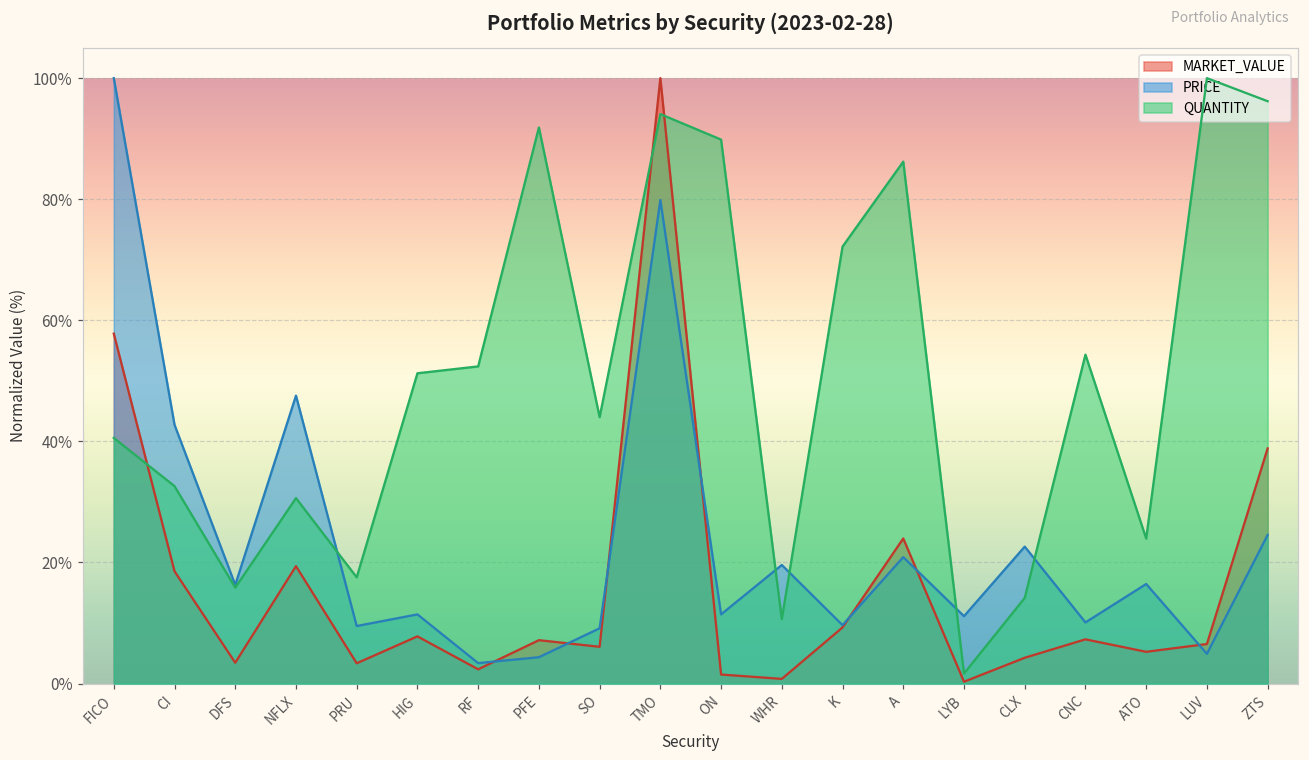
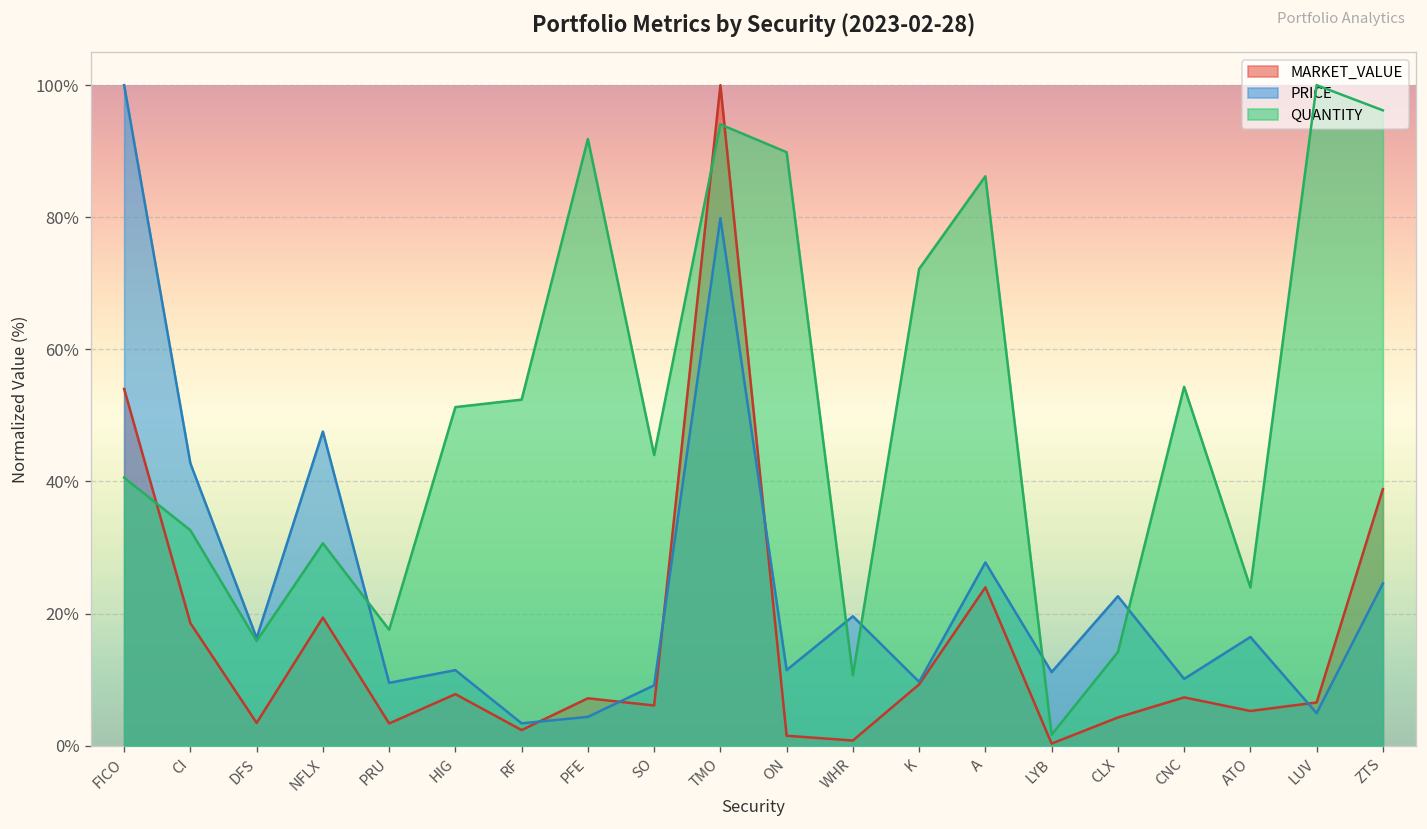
  {
    "MARKET_VALUE": {
-     "FICO": "58%",
+     "FICO": "54%",
      "CI": "19%",
      "DFS": "3%",
      "NFLX": "19%",
      "PRU": "3%",
      "HIG": "8%",
      "RF": "2%",
      "PFE": "7%",
      "SO": "6%",
      "TMO": "100%",
      "ON": "1%",
      "WHR": "1%",
      "A": "24%",
      "LYB": "0%",
      "CLX": "4%",
      "CNC": "7%",
      "ATO": "5%",
      "LUV": "7%",
      "ZTS": "39%"
    },
    "PRICE": {
      "FICO": "100%",
      "CI": "43%",
      "NFLX": "48%",
      "PRU": "10%",
      "HIG": "11%",
      "RF": "3%",
      "PFE": "4%",
      "SO": "9%",
      "TMO": "80%",
      "ON": "11%",
      "WHR": "20%",
-     "A": "21%",
+     "A": "28%",
      "LYB": "11%",
      "CLX": "23%",
      "CNC": "10%",
      "ATO": "16%",
      "LUV": "5%",
      "ZTS": "25%"
    },
    "QUANTITY": {
      "FICO": "41%",
      "CI": "33%",
      "NFLX": "31%",
      "PRU": "18%",
      "HIG": "51%",
      "RF": "52%",
      "PFE": "92%",
      "SO": "44%",
      "TMO": "94%",
      "ON": "90%",
      "WHR": "11%",
      "K": "72%",
      "A": "86%",
      "LYB": "2%",
      "CLX": "14%",
      "CNC": "54%",
      "ATO": "24%"
    }
  }
